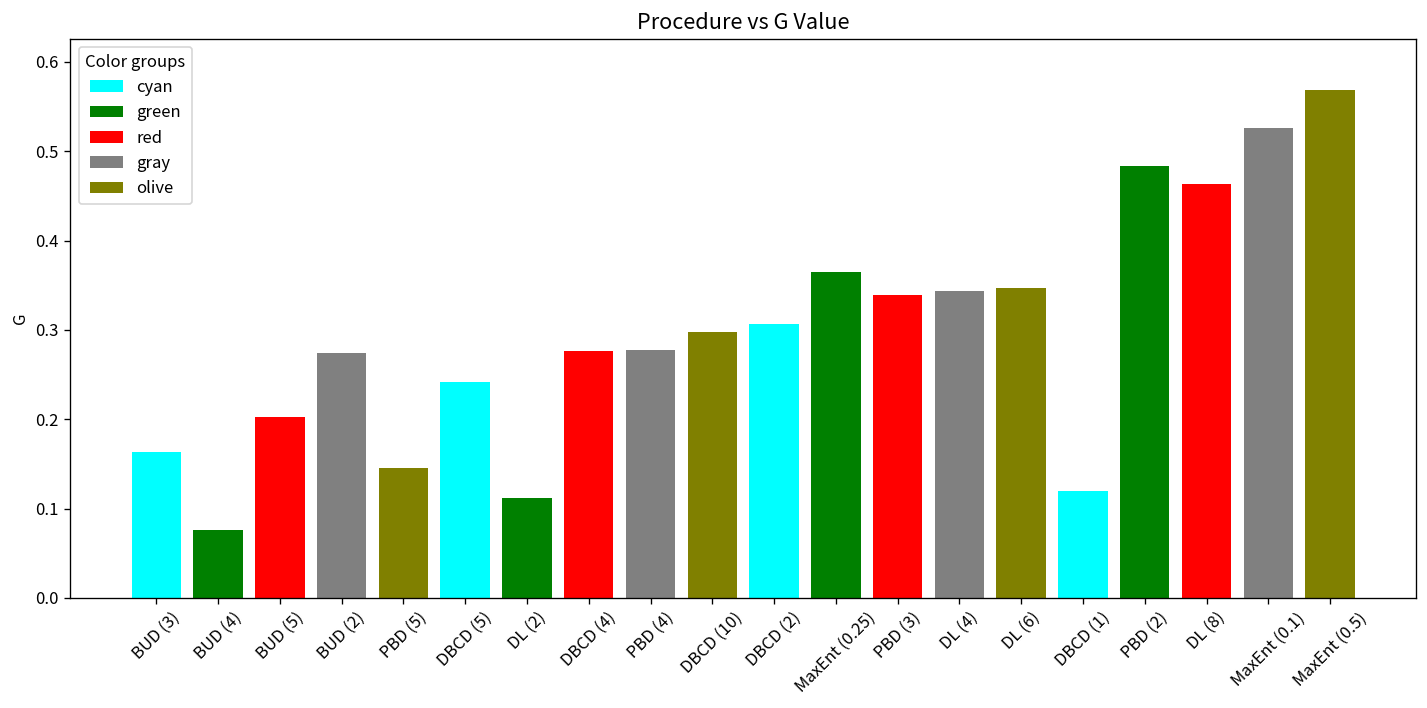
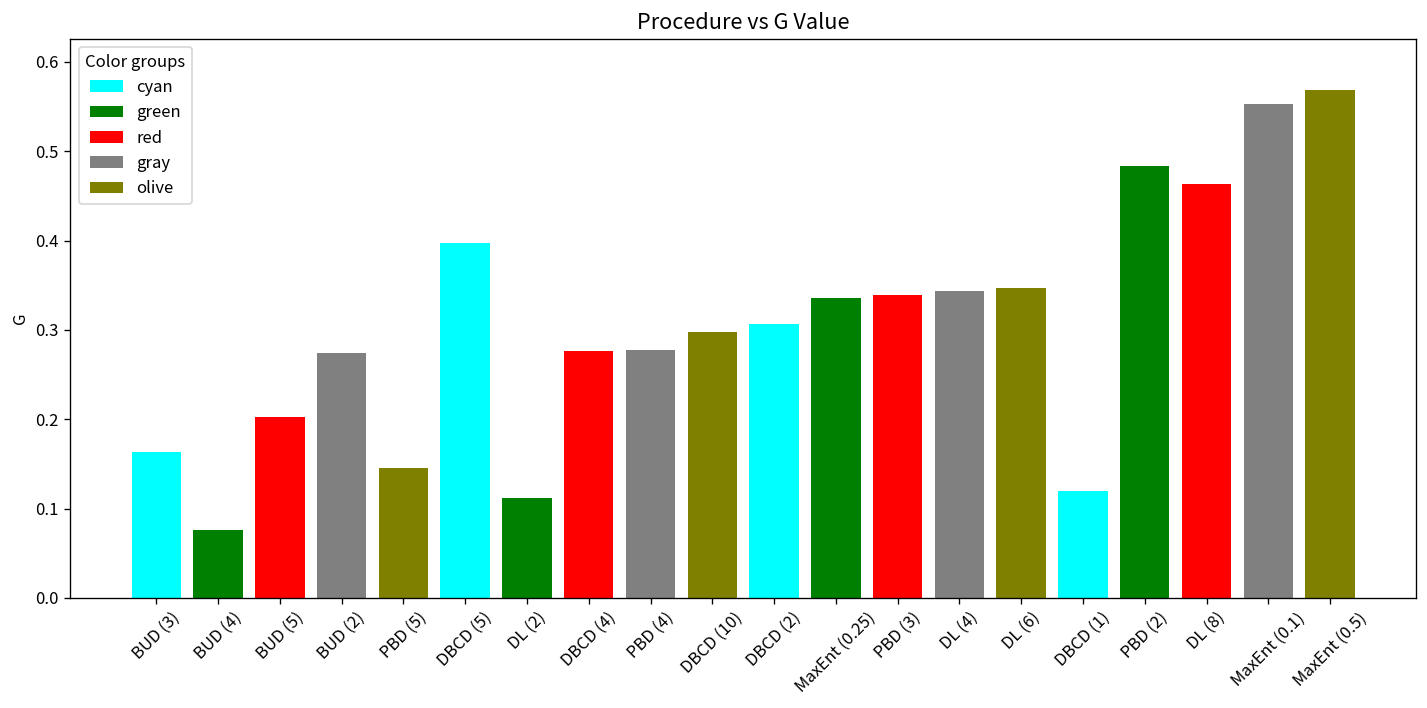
  {
    "BUD (3)": 0.16,
    "BUD (4)": 0.08,
    "BUD (5)": 0.20,
    "BUD (2)": 0.27,
    "PBD (5)": 0.15,
-   "DBCD (5)": 0.24,
+   "DBCD (5)": 0.40,
    "DL (2)": 0.11,
    "DBCD (4)": 0.28,
    "PBD (4)": 0.28,
    "DBCD (10)": 0.30,
    "DBCD (2)": 0.31,
-   "MaxEnt (0.25)": 0.36,
+   "MaxEnt (0.25)": 0.34,
    "PBD (3)": 0.34,
    "DL (4)": 0.34,
    "DL (6)": 0.35,
    "DBCD (1)": 0.12,
    "PBD (2)": 0.48,
    "DL (8)": 0.46,
-   "MaxEnt (0.1)": 0.53,
+   "MaxEnt (0.1)": 0.55,
    "MaxEnt (0.5)": 0.57
  }
